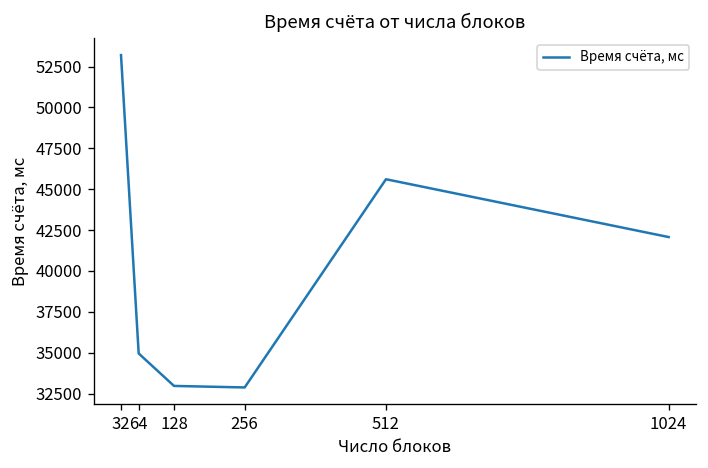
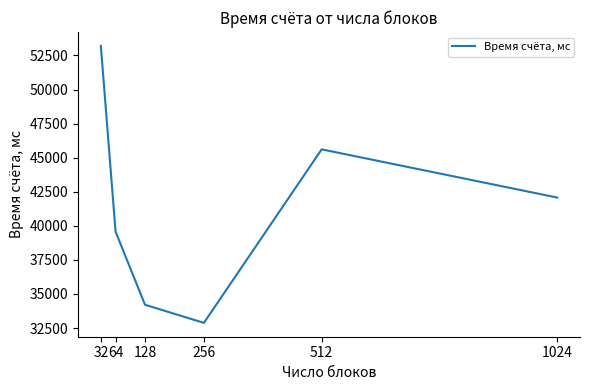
  {
    "32": 53200,
-   "64": 35000,
-   "128": 33000,
+   "64": 39600,
+   "128": 34200,
    "256": 32900,
    "512": 45600,
    "1024": 42100
  }
